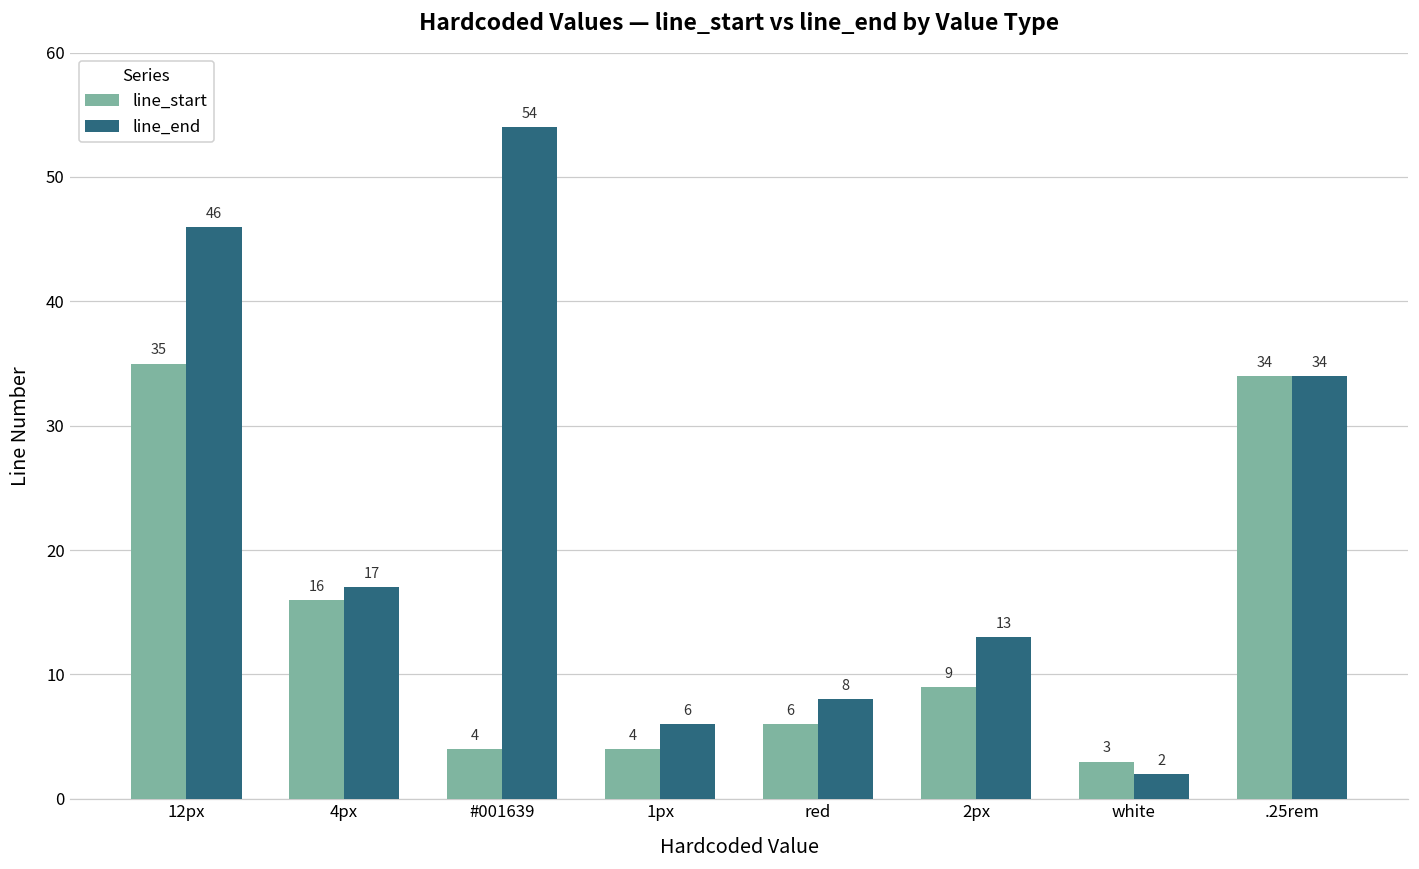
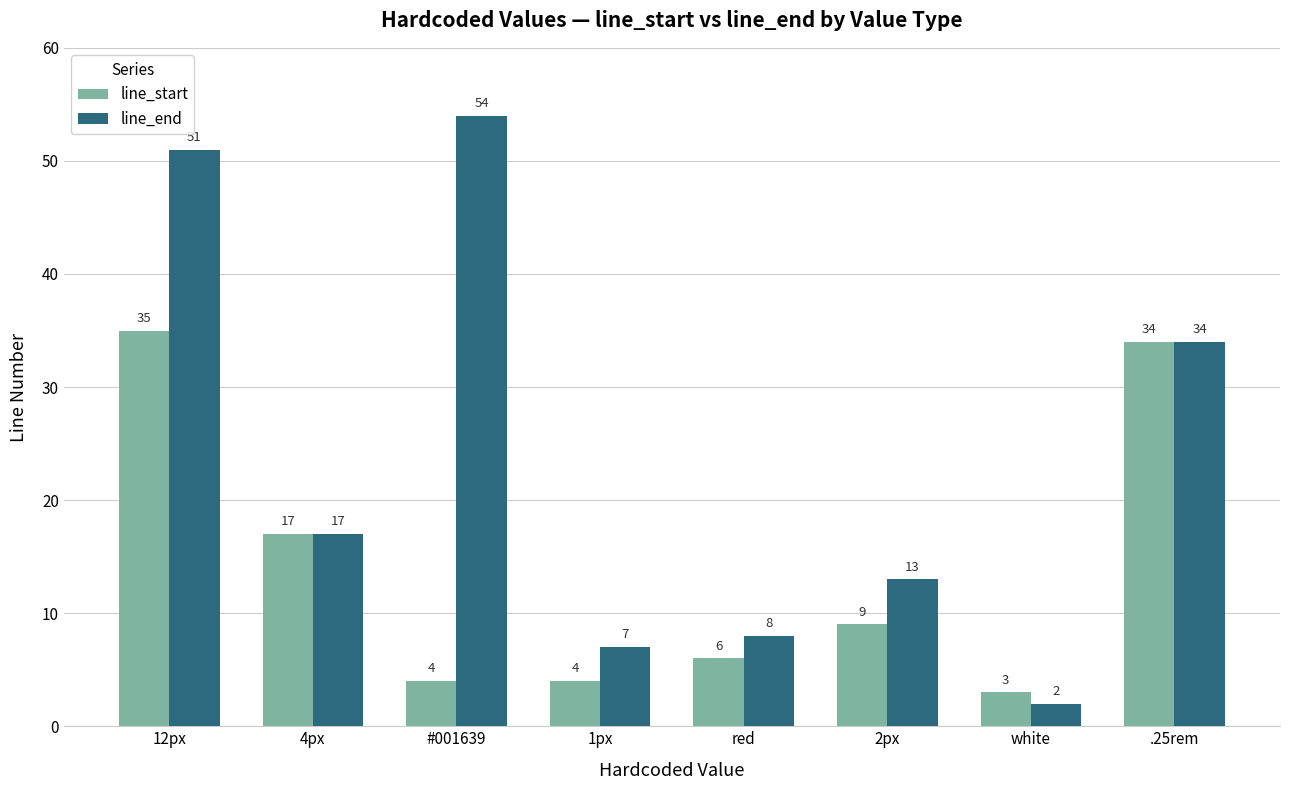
  {
    "line_start": {
      "12px": 35,
-     "4px": 16,
+     "4px": 17,
      "#001639": 4,
      "1px": 4,
      "red": 6,
      "2px": 9,
      "white": 3,
      ".25rem": 34
    },
    "line_end": {
-     "12px": 46,
+     "12px": 51,
      "4px": 17,
      "#001639": 54,
-     "1px": 6,
+     "1px": 7,
      "red": 8,
      "2px": 13,
      "white": 2,
      ".25rem": 34
    }
  }
